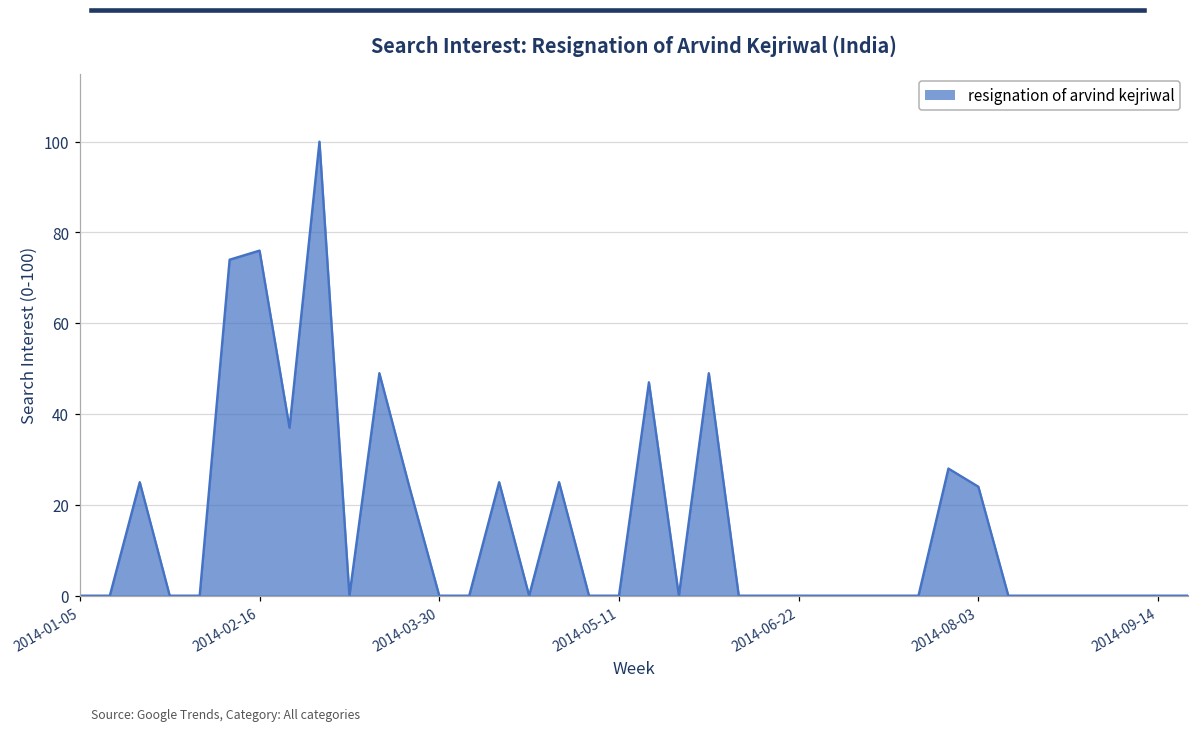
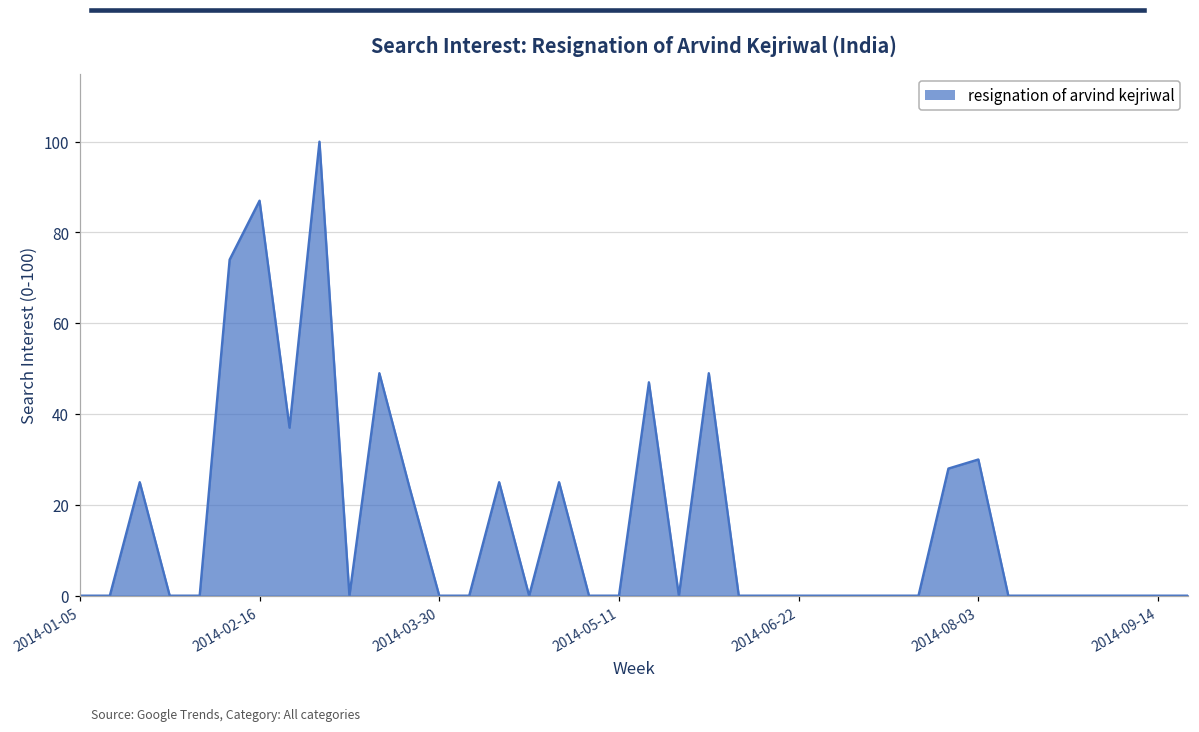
  {
    "2014-01-05": 0,
-   "2014-02-16": 76,
+   "2014-02-16": 87,
    "2014-03-30": 0,
    "2014-05-11": 0,
    "2014-06-22": 0,
-   "2014-08-03": 24,
+   "2014-08-03": 30,
    "2014-09-14": 0
  }
